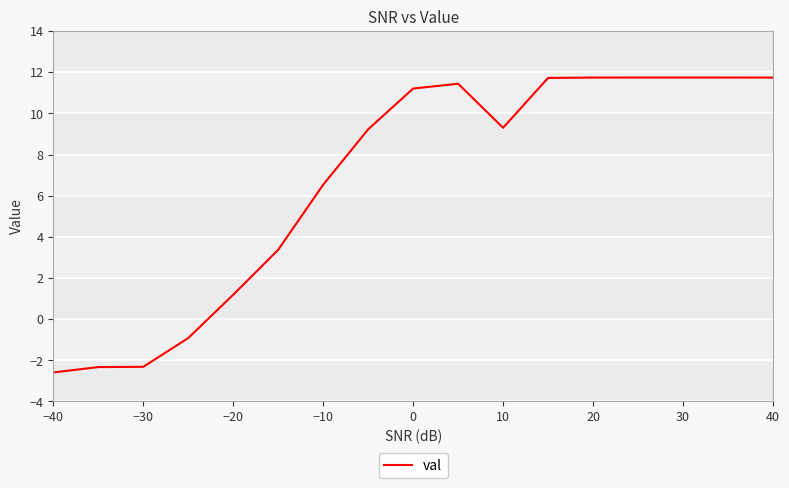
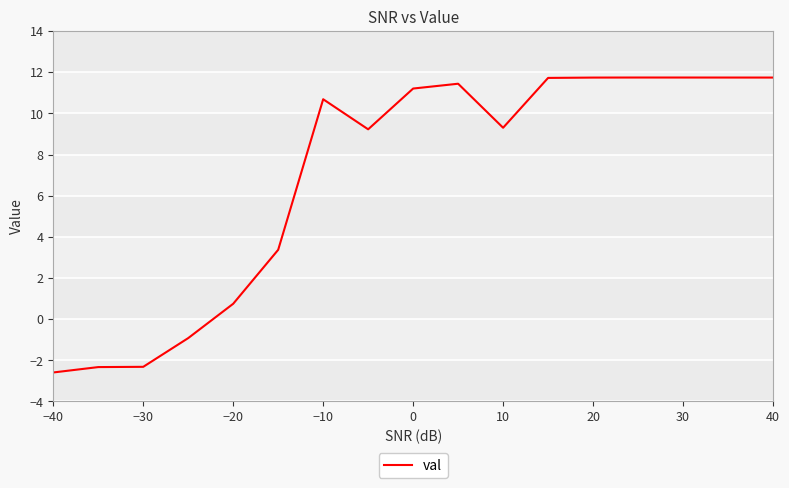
  {
    "−40": -2.6,
    "−30": -2.3,
-   "−20": 1.2,
-   "−10": 6.5,
+   "−20": 0.7,
+   "−10": 10.7,
    "0": 11.2,
    "10": 9.3,
    "20": 11.7,
    "30": 11.7,
    "40": 11.7
  }
